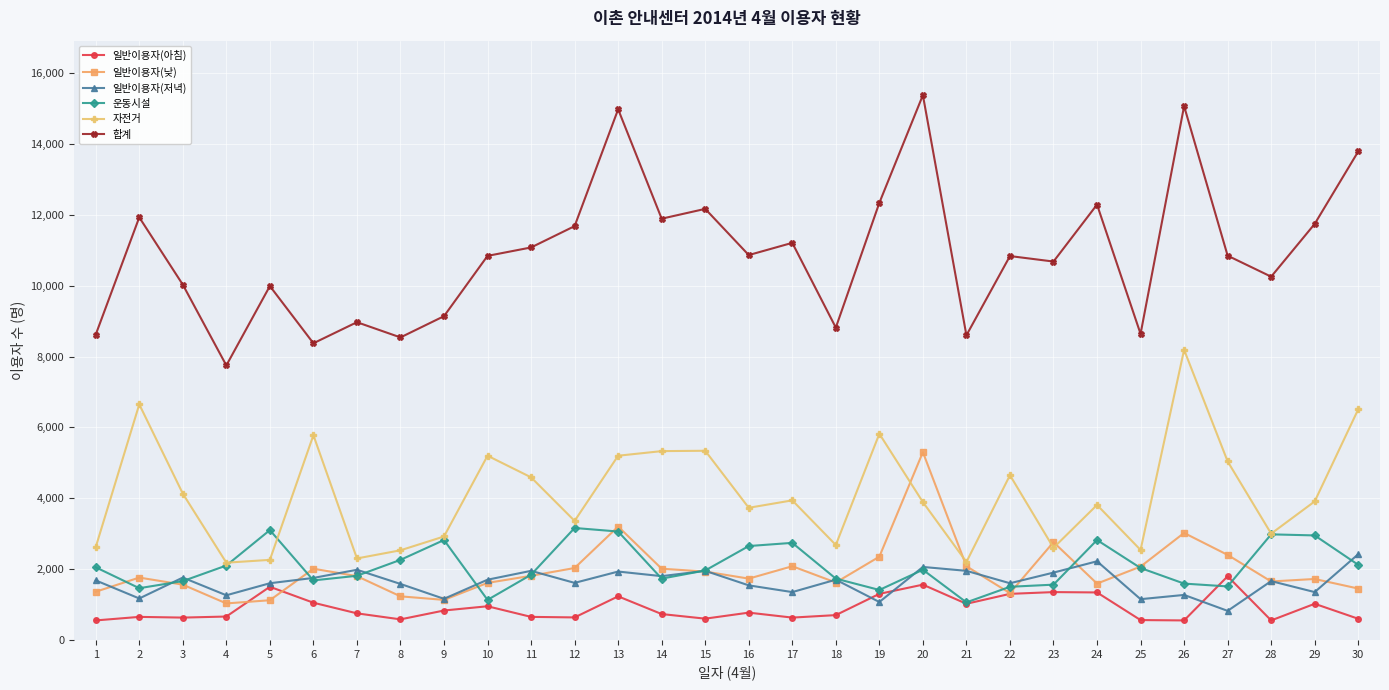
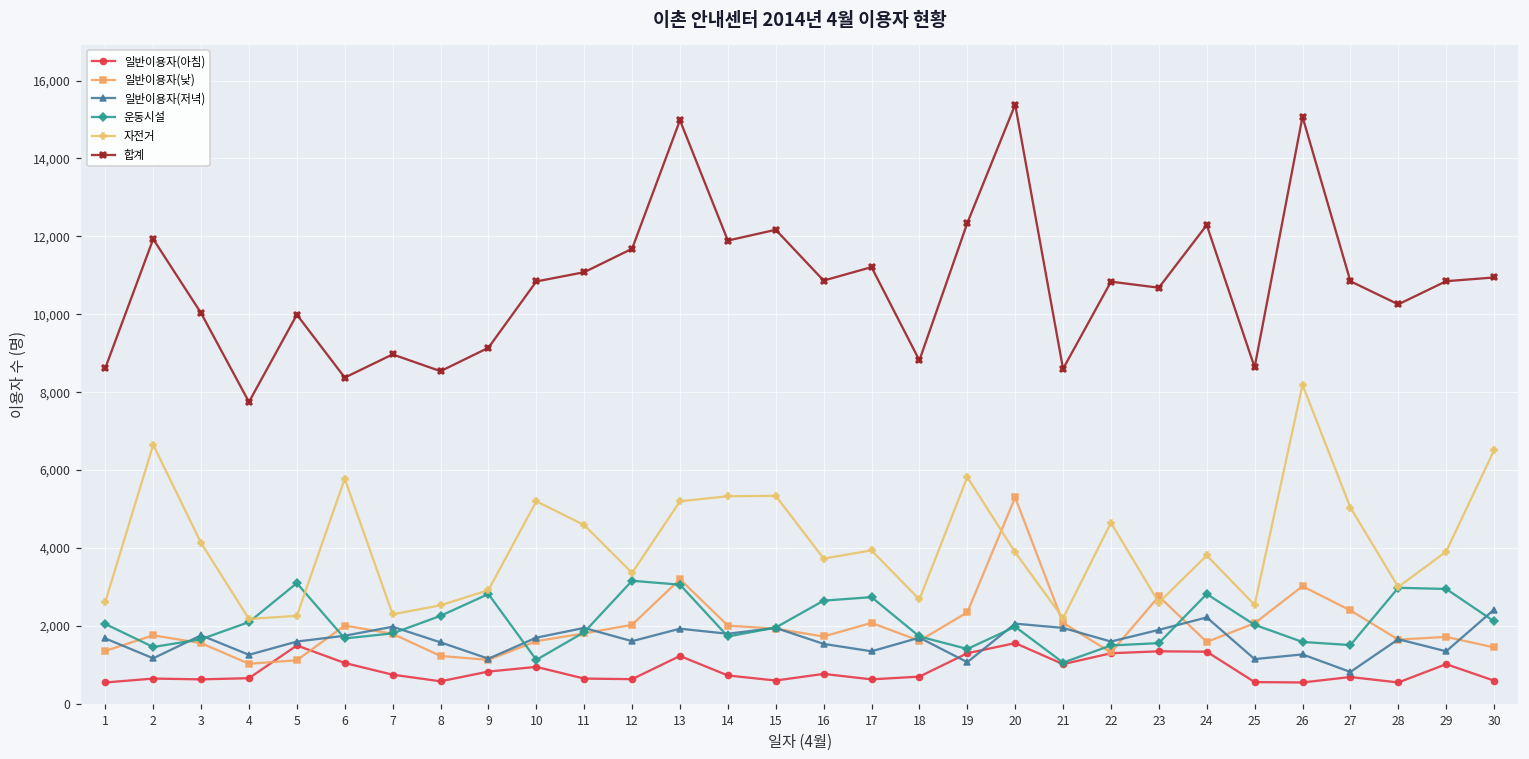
  {
    "일반이용자(아침)": {
      "1": "600",
      "2": "700",
      "3": "600",
      "4": "700",
      "5": "1,500",
      "6": "1,100",
      "7": "800",
      "8": "600",
      "9": "800",
      "10": "1,000",
      "11": "700",
      "12": "600",
      "13": "1,200",
      "14": "700",
      "15": "600",
      "16": "800",
      "17": "600",
      "18": "700",
      "19": "1,300",
      "20": "1,600",
      "23": "1,400",
      "24": "1,300",
      "25": "600",
      "26": "600",
-     "27": "1,800",
+     "27": "700",
      "28": "600",
      "29": "1,000",
      "30": "600"
    },
    "합계": {
      "1": "8,600",
      "2": "11,900",
      "3": "10,000",
      "4": "7,700",
      "5": "10,000",
      "6": "8,400",
      "7": "9,000",
      "8": "8,500",
      "9": "9,100",
      "10": "10,800",
      "11": "11,100",
      "12": "11,700",
      "13": "15,000",
      "14": "11,900",
      "15": "12,200",
      "16": "10,900",
      "17": "11,200",
      "18": "8,800",
      "19": "12,300",
      "20": "15,400",
      "21": "8,600",
      "22": "10,800",
      "23": "10,700",
      "24": "12,300",
      "25": "8,600",
      "26": "15,100",
      "27": "10,800",
      "28": "10,300",
-     "29": "11,700",
-     "30": "13,800"
+     "29": "10,800",
+     "30": "10,900"
    }
  }
